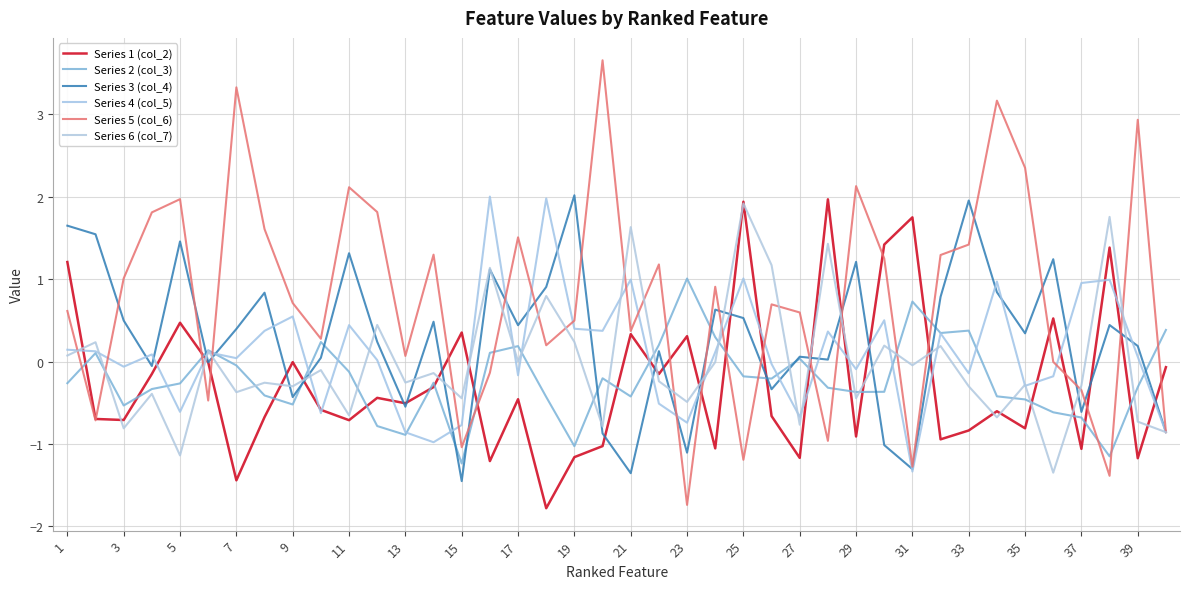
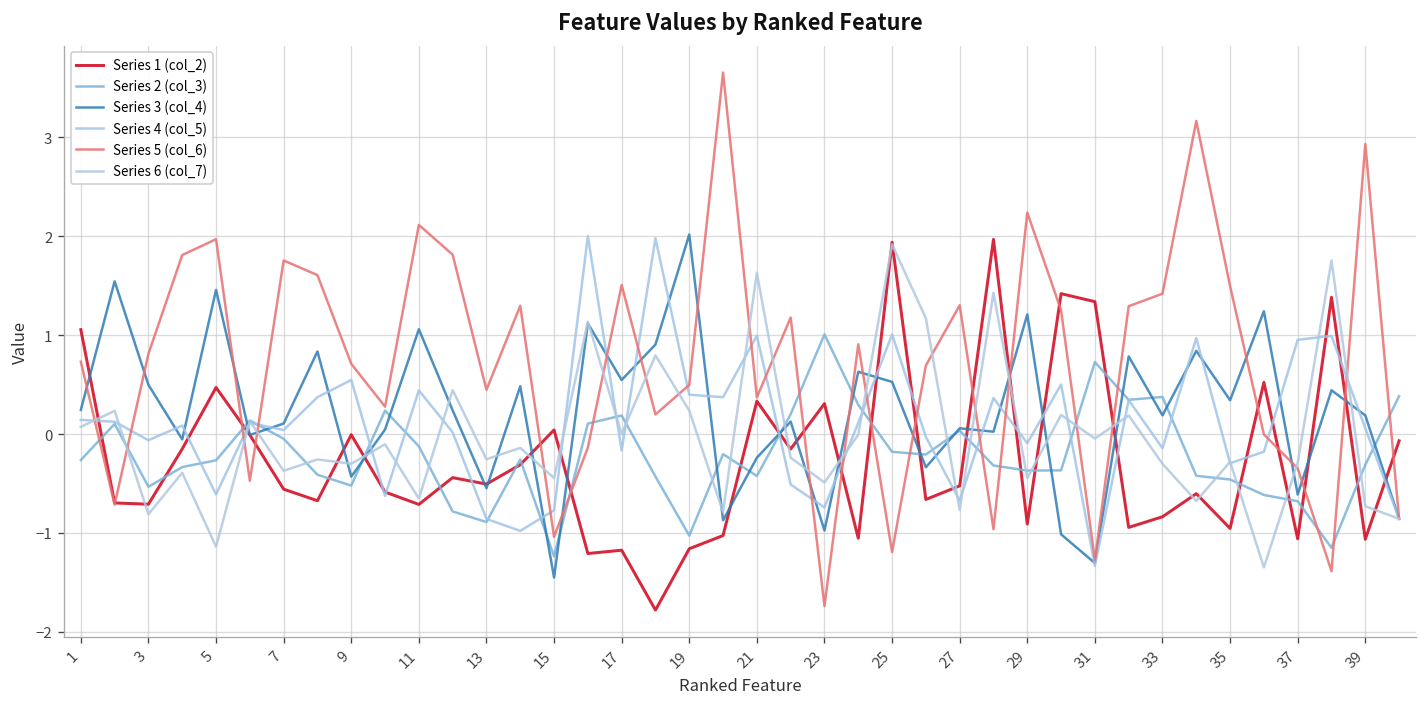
  {
    "Series 1 (col_2)": {
-     "1": 1.2,
+     "1": 1.1,
      "3": -0.7,
      "5": 0.5,
-     "7": -1.4,
+     "7": -0.6,
      "9": 0.0,
      "11": -0.7,
      "13": -0.5,
-     "15": 0.4,
-     "17": -0.5,
+     "15": 0.0,
+     "17": -1.2,
      "19": -1.2,
      "21": 0.3,
      "23": 0.3,
-     "27": -1.2,
+     "27": -0.5,
      "29": -0.9,
-     "31": 1.7,
+     "31": 1.3,
      "33": -0.8,
-     "35": -0.8,
+     "35": -1.0,
      "37": -1.1,
-     "39": -1.2
+     "39": -1.1
    },
    "Series 3 (col_4)": {
-     "1": 1.6,
+     "1": 0.2,
      "3": 0.5,
      "5": 1.5,
-     "7": 0.4,
+     "7": 0.1,
      "9": -0.4,
-     "11": 1.3,
+     "11": 1.1,
      "13": -0.5,
      "15": -1.5,
-     "17": 0.4,
+     "17": 0.5,
      "19": 2.0,
-     "21": -1.4,
-     "23": -1.1,
+     "21": -0.2,
+     "23": -1.0,
      "25": 0.5,
      "29": 1.2,
-     "33": 2.0,
+     "33": 0.2,
      "35": 0.3,
      "37": -0.6,
      "39": 0.2
    },
    "Series 5 (col_6)": {
-     "1": 0.6,
-     "3": 1.0,
+     "1": 0.7,
+     "3": 0.8,
      "5": 2.0,
-     "7": 3.3,
+     "7": 1.8,
      "9": 0.7,
      "11": 2.1,
-     "13": 0.1,
+     "13": 0.4,
      "15": -1.0,
      "17": 1.5,
      "19": 0.5,
      "21": 0.4,
      "23": -1.7,
      "25": -1.2,
-     "27": 0.6,
-     "29": 2.1,
+     "27": 1.3,
+     "29": 2.2,
      "33": 1.4,
-     "35": 2.4,
+     "35": 1.5,
      "37": -0.3,
      "39": 2.9
    }
  }
